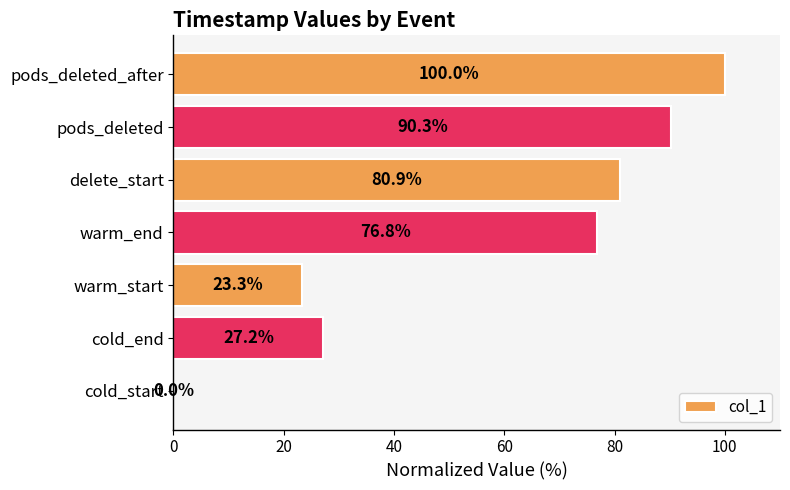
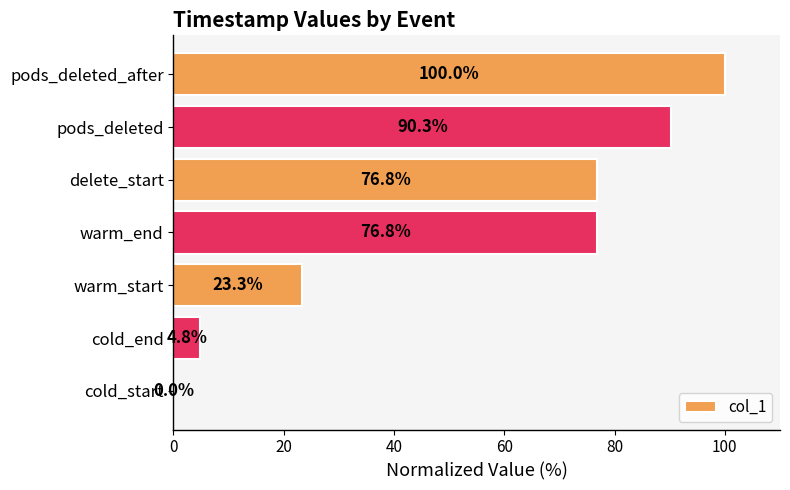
  {
    "pods_deleted_after": "100.0%",
    "pods_deleted": "90.3%",
-   "delete_start": "80.9%",
+   "delete_start": "76.8%",
    "warm_end": "76.8%",
    "warm_start": "23.3%",
-   "cold_end": "27.2%",
+   "cold_end": "4.8%",
    "cold_start": "0.0%"
  }
